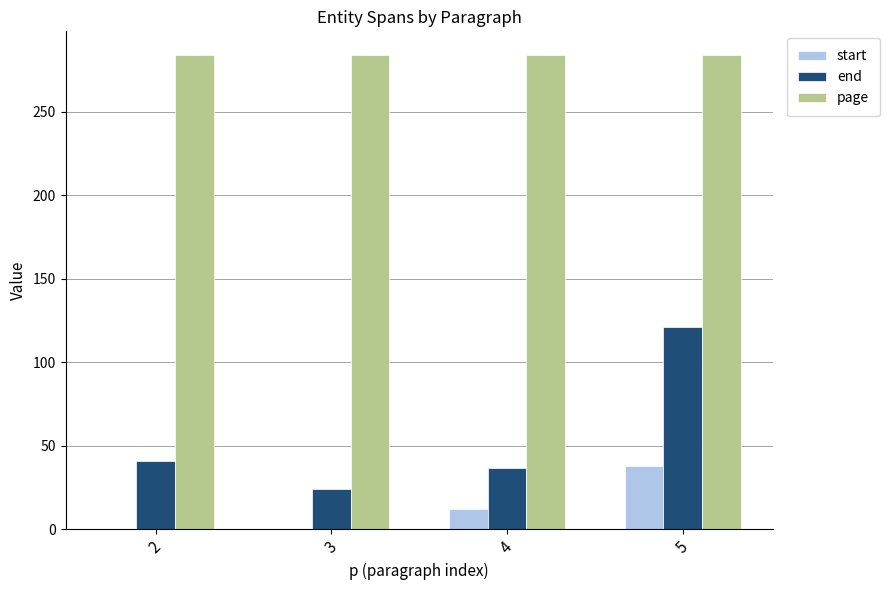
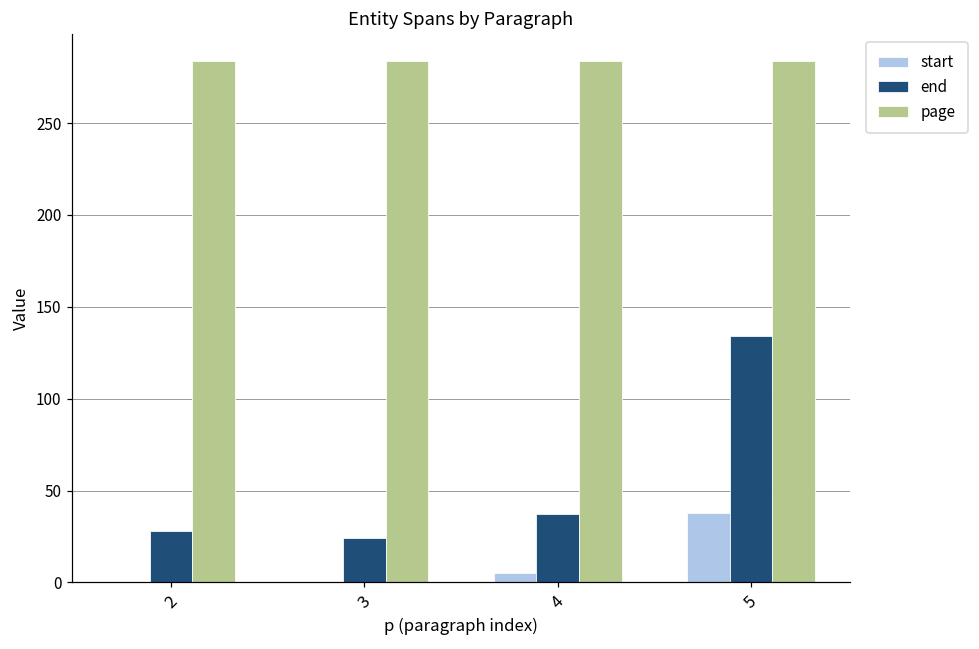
  {
    "start": {
      "2": 0,
      "3": 0,
-     "4": 12,
+     "4": 5,
      "5": 38
    },
    "end": {
-     "2": 41,
+     "2": 28,
      "3": 24,
      "4": 37,
-     "5": 121
+     "5": 134
    },
    "page": {
      "2": 284,
      "3": 284,
      "4": 284,
      "5": 284
    }
  }
